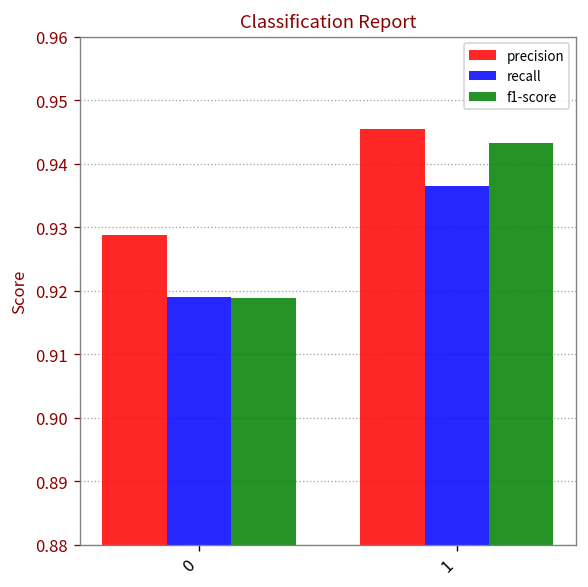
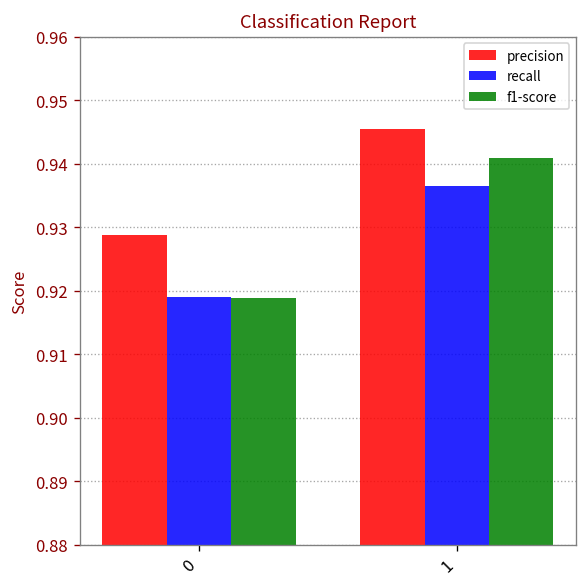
  {
    "precision": {
      "0": 0.929,
      "1": 0.945
    },
    "recall": {
      "0": 0.919,
      "1": 0.936
    },
    "f1-score": {
      "0": 0.919,
-     "1": 0.943
+     "1": 0.941
    }
  }
